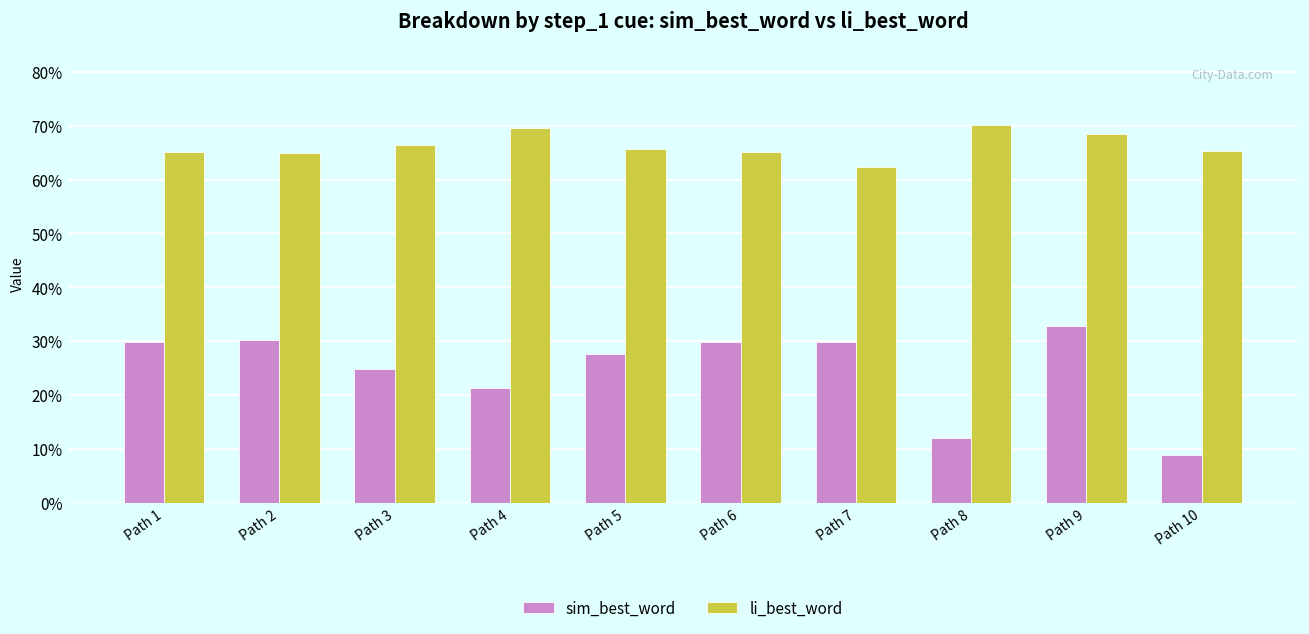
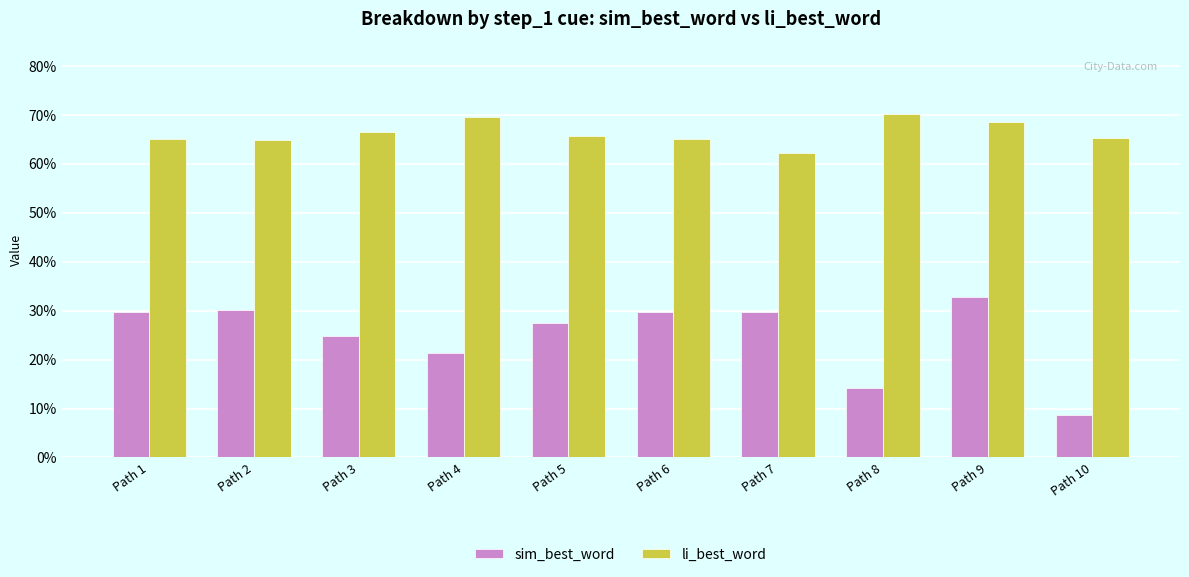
  {
    "sim_best_word": {
      "Path 1": "30%",
      "Path 2": "30%",
      "Path 3": "25%",
      "Path 4": "21%",
      "Path 5": "28%",
      "Path 6": "30%",
      "Path 7": "30%",
-     "Path 8": "12%",
+     "Path 8": "14%",
      "Path 9": "33%",
      "Path 10": "9%"
    },
    "li_best_word": {
      "Path 1": "65%",
      "Path 2": "65%",
      "Path 3": "67%",
      "Path 4": "70%",
      "Path 5": "66%",
      "Path 6": "65%",
      "Path 7": "62%",
      "Path 8": "70%",
      "Path 9": "68%",
      "Path 10": "65%"
    }
  }
